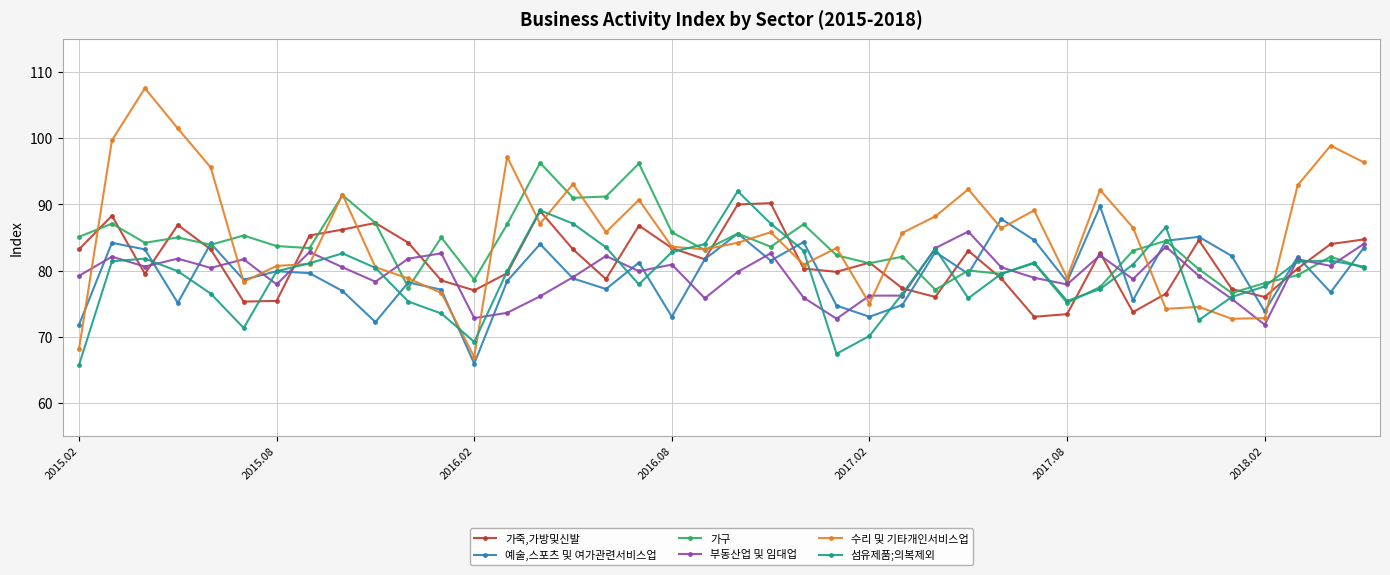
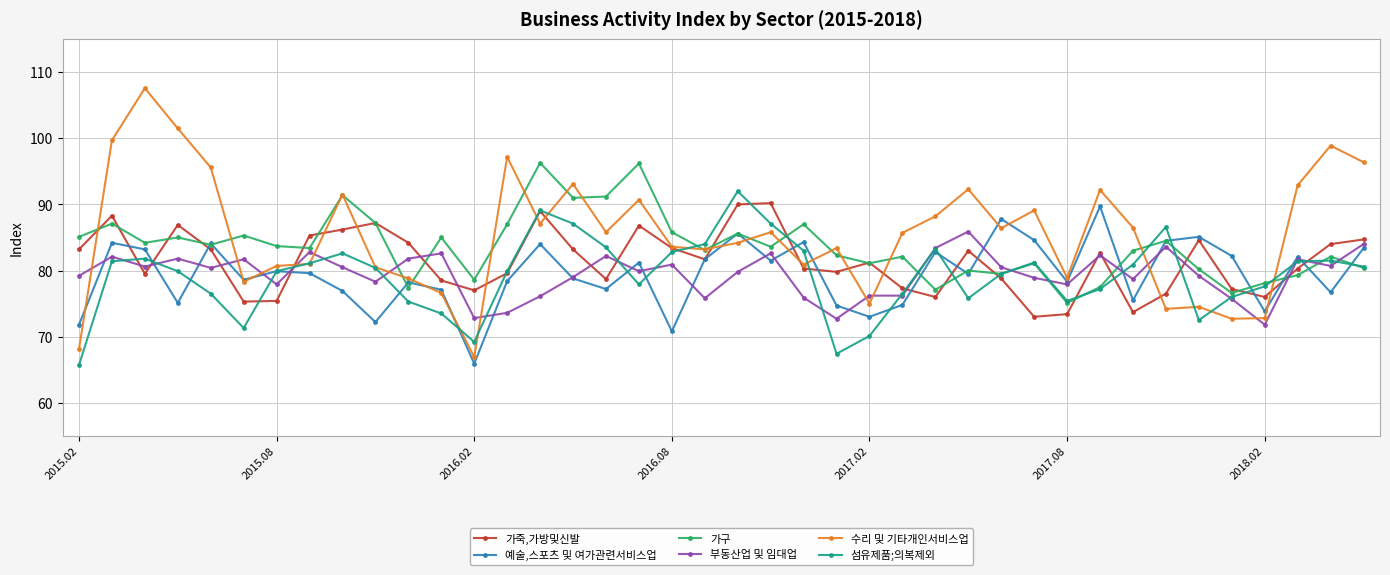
  {
    "가죽,가방및신발": {
      "2015.02": 83,
      "2015.08": 75,
      "2016.02": 77,
      "2017.08": 73,
      "2018.02": 76
    },
    "예술,스포츠 및 여가관련서비스업": {
      "2015.02": 72,
      "2016.02": 66,
-     "2016.08": 73,
+     "2016.08": 71,
      "2017.02": 73,
      "2017.08": 78,
      "2018.02": 74
    },
    "부동산업 및 임대업": {
      "2015.02": 79,
      "2015.08": 78,
      "2016.02": 73,
      "2016.08": 81,
      "2017.02": 76,
      "2017.08": 78,
      "2018.02": 72
    },
    "수리 및 기타개인서비스업": {
      "2015.02": 68,
      "2015.08": 81,
      "2016.02": 67,
      "2017.02": 75,
      "2017.08": 79,
      "2018.02": 73
    }
  }
